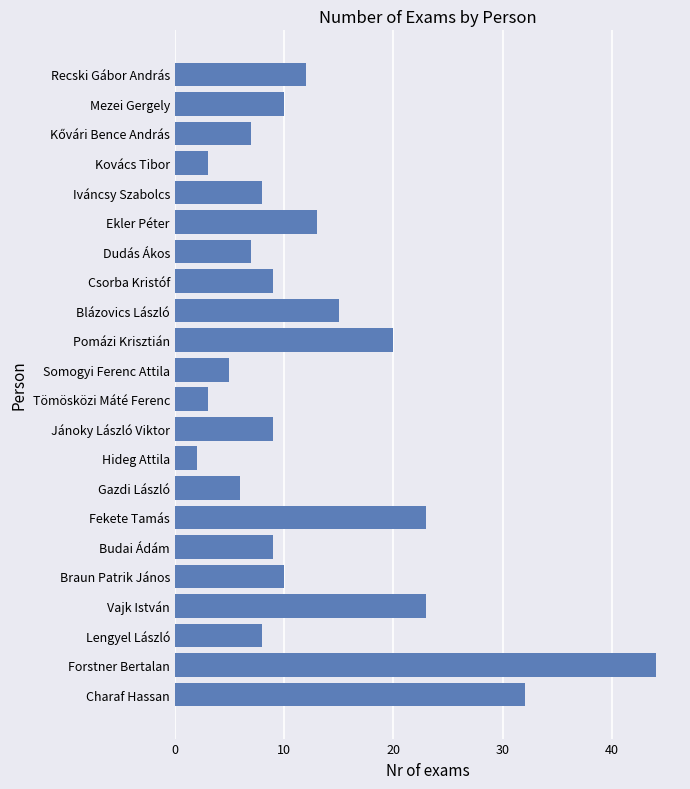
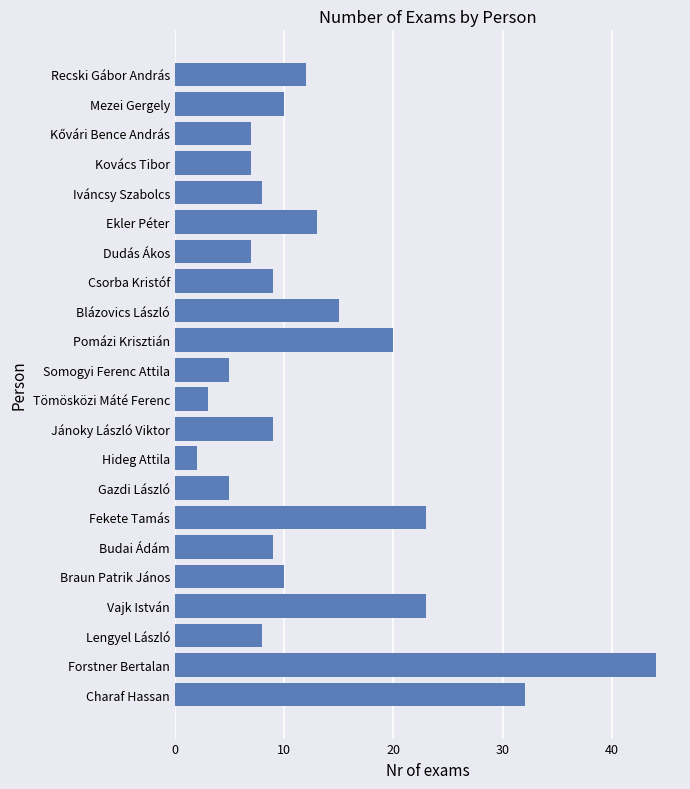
  {
    "Recski Gábor András": 12,
    "Mezei Gergely": 10,
    "Kővári Bence András": 7,
-   "Kovács Tibor": 3,
+   "Kovács Tibor": 7,
    "Iváncsy Szabolcs": 8,
    "Ekler Péter": 13,
    "Dudás Ákos": 7,
    "Csorba Kristóf": 9,
    "Blázovics László": 15,
    "Pomázi Krisztián": 20,
    "Somogyi Ferenc Attila": 5,
    "Tömösközi Máté Ferenc": 3,
    "Jánoky László Viktor": 9,
    "Hideg Attila": 2,
-   "Gazdi László": 6,
+   "Gazdi László": 5,
    "Fekete Tamás": 23,
    "Budai Ádám": 9,
    "Braun Patrik János": 10,
    "Vajk István": 23,
    "Lengyel László": 8,
    "Forstner Bertalan": 44,
    "Charaf Hassan": 32
  }
